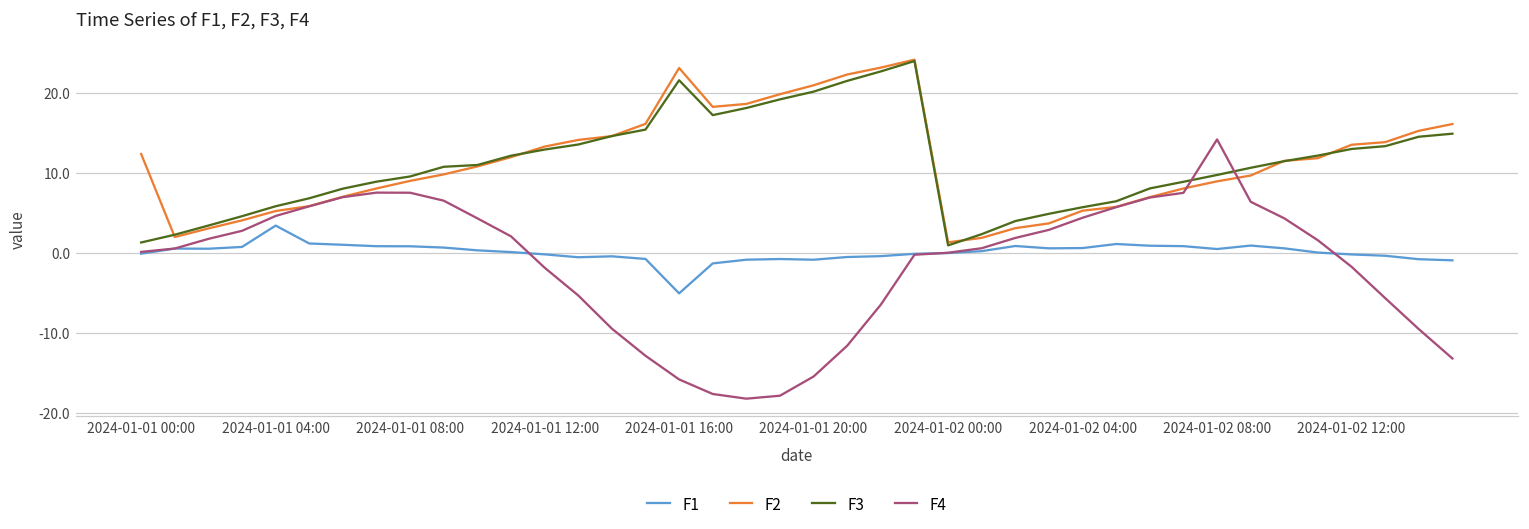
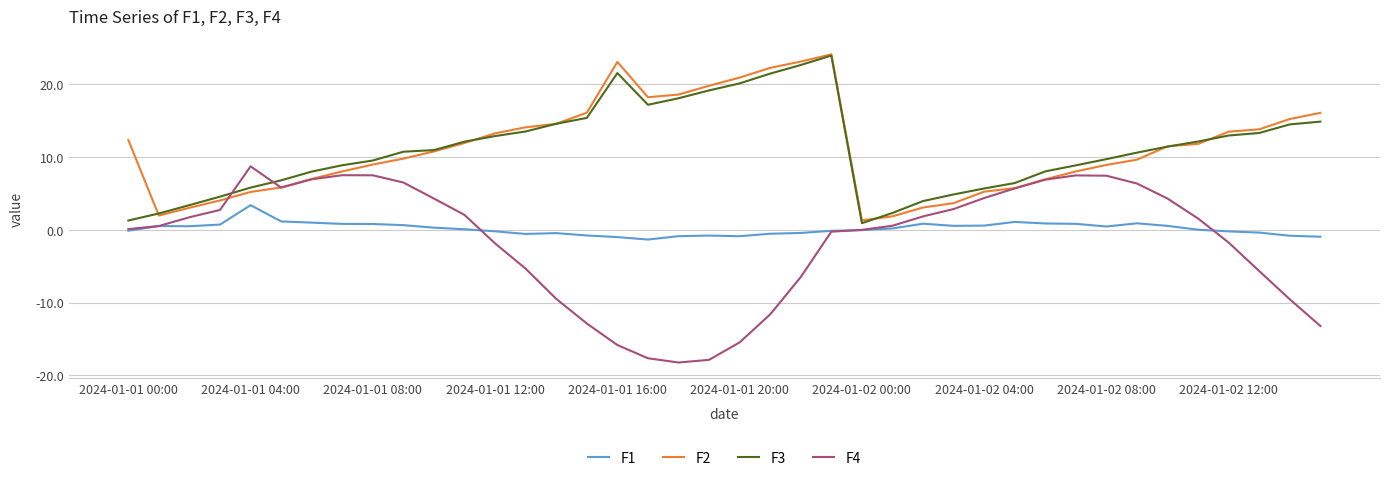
  {
    "F1": {
      "2024-01-01 04:00": 3,
      "2024-01-01 08:00": 1,
      "2024-01-01 12:00": 0,
-     "2024-01-01 16:00": -5,
+     "2024-01-01 16:00": -1,
      "2024-01-01 20:00": -1,
      "2024-01-02 04:00": 1,
      "2024-01-02 08:00": 0,
      "2024-01-02 12:00": 0
    },
    "F2": {
      "2024-01-01 00:00": 12,
      "2024-01-01 04:00": 5,
      "2024-01-01 08:00": 9,
      "2024-01-01 12:00": 13,
      "2024-01-01 16:00": 23,
      "2024-01-01 20:00": 21,
      "2024-01-02 00:00": 1,
      "2024-01-02 04:00": 5,
      "2024-01-02 08:00": 9,
      "2024-01-02 12:00": 13
    },
    "F3": {
      "2024-01-01 00:00": 1,
      "2024-01-01 04:00": 6,
      "2024-01-01 08:00": 10,
      "2024-01-01 12:00": 13,
      "2024-01-01 16:00": 22,
      "2024-01-01 20:00": 20,
      "2024-01-02 00:00": 1,
      "2024-01-02 04:00": 6,
      "2024-01-02 08:00": 10,
      "2024-01-02 12:00": 13
    },
    "F4": {
-     "2024-01-01 04:00": 5,
+     "2024-01-01 04:00": 9,
      "2024-01-01 08:00": 7,
      "2024-01-01 12:00": -2,
      "2024-01-01 16:00": -16,
      "2024-01-01 20:00": -15,
      "2024-01-02 04:00": 4,
-     "2024-01-02 08:00": 14,
+     "2024-01-02 08:00": 7,
      "2024-01-02 12:00": -2
    }
  }
